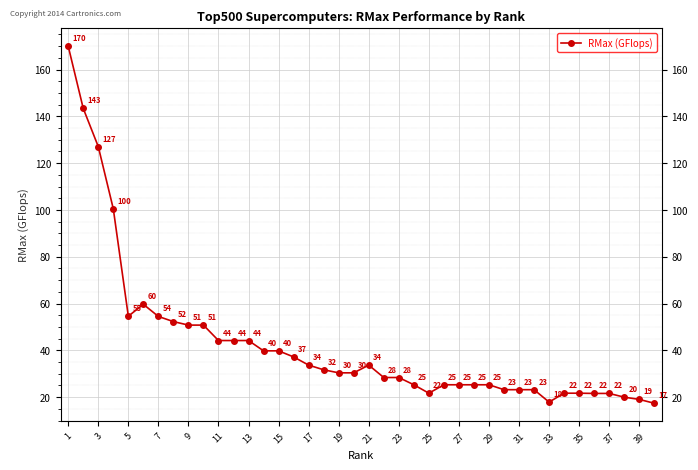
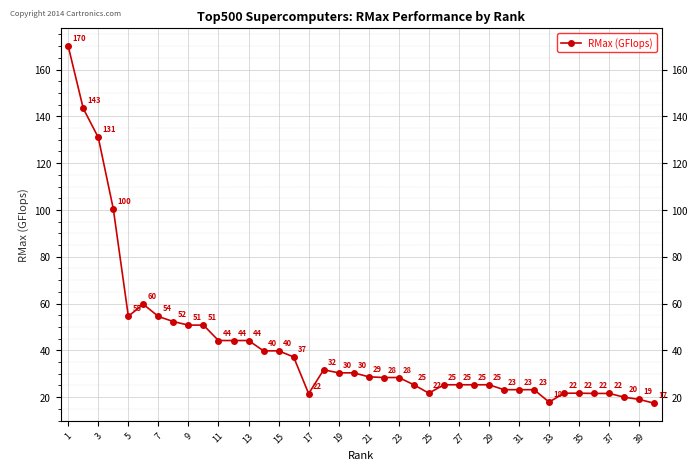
  {
    "1": 170,
-   "3": 127,
+   "3": 131,
    "7": 54,
    "13": 44,
    "15": 40,
-   "17": 34,
-   "21": 34,
+   "17": 22,
+   "21": 29,
    "23": 28,
    "27": 25,
    "29": 25,
    "31": 23,
    "35": 22,
    "37": 22,
    "39": 19
  }
